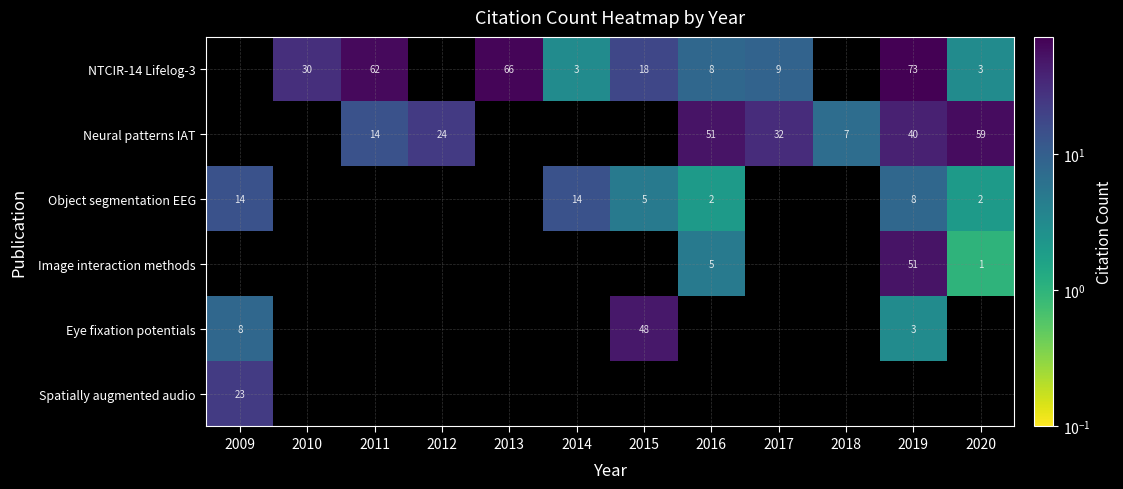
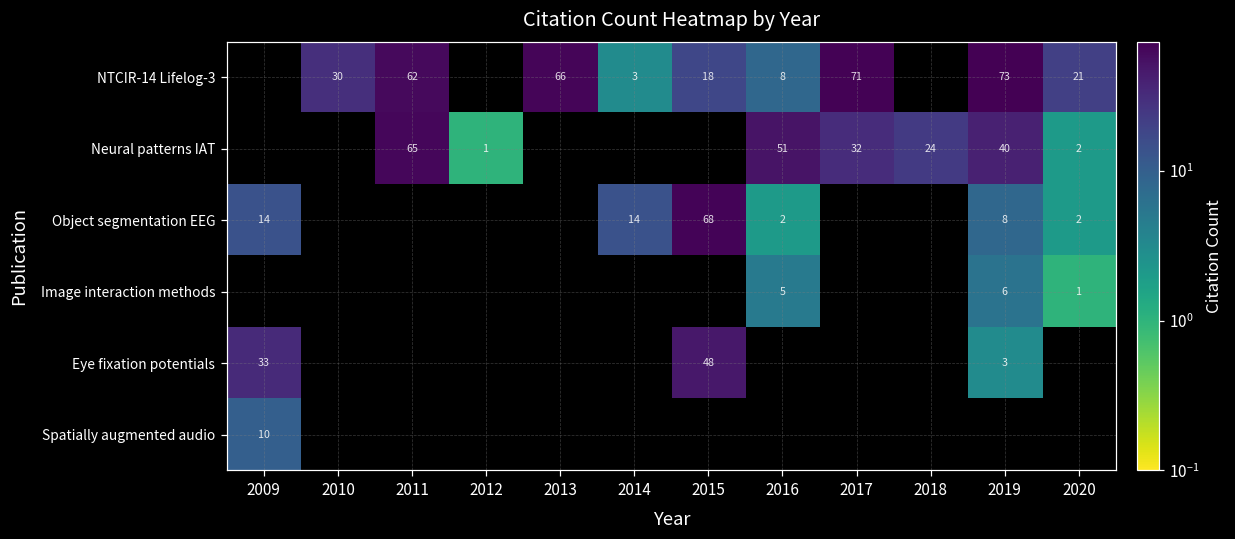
  {
    "NTCIR-14 Lifelog-3": {
      "2010": 30,
      "2011": 62,
      "2013": 66,
      "2014": 3,
      "2015": 18,
      "2016": 8,
-     "2017": 9,
+     "2017": 71,
      "2019": 73,
-     "2020": 3
+     "2020": 21
    },
    "Neural patterns IAT": {
-     "2011": 14,
-     "2012": 24,
+     "2011": 65,
+     "2012": 1,
      "2016": 51,
      "2017": 32,
-     "2018": 7,
+     "2018": 24,
      "2019": 40,
-     "2020": 59
+     "2020": 2
    },
    "Object segmentation EEG": {
      "2009": 14,
      "2014": 14,
-     "2015": 5,
+     "2015": 68,
      "2016": 2,
      "2019": 8,
      "2020": 2
    },
    "Image interaction methods": {
      "2016": 5,
-     "2019": 51,
+     "2019": 6,
      "2020": 1
    },
    "Eye fixation potentials": {
-     "2009": 8,
+     "2009": 33,
      "2015": 48,
      "2019": 3
    },
    "Spatially augmented audio": {
-     "2009": 23
+     "2009": 10
    }
  }
